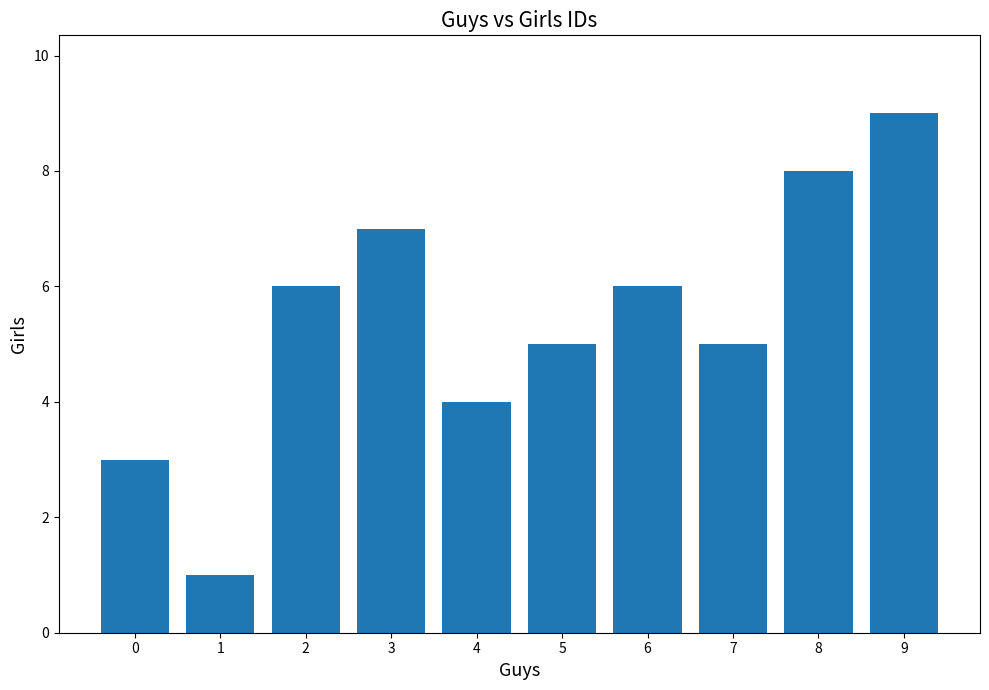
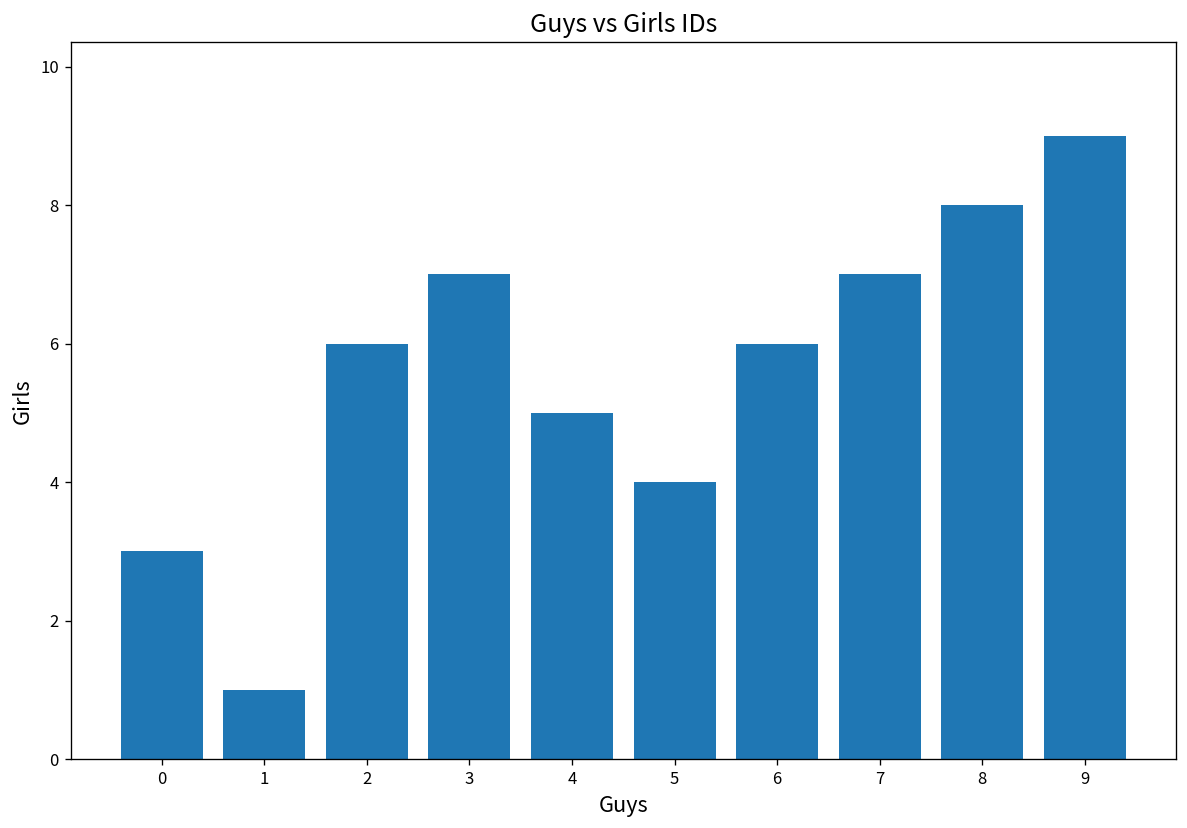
  {
    "0": 3,
    "1": 1,
    "2": 6,
    "3": 7,
-   "4": 4,
-   "5": 5,
+   "4": 5,
+   "5": 4,
    "6": 6,
-   "7": 5,
+   "7": 7,
    "8": 8,
    "9": 9
  }
